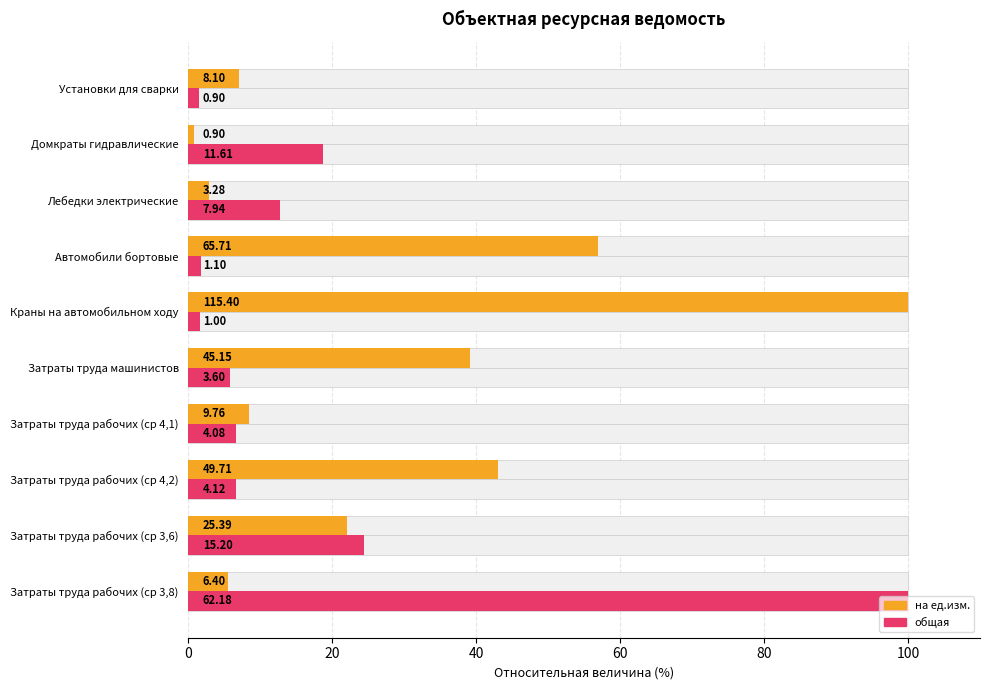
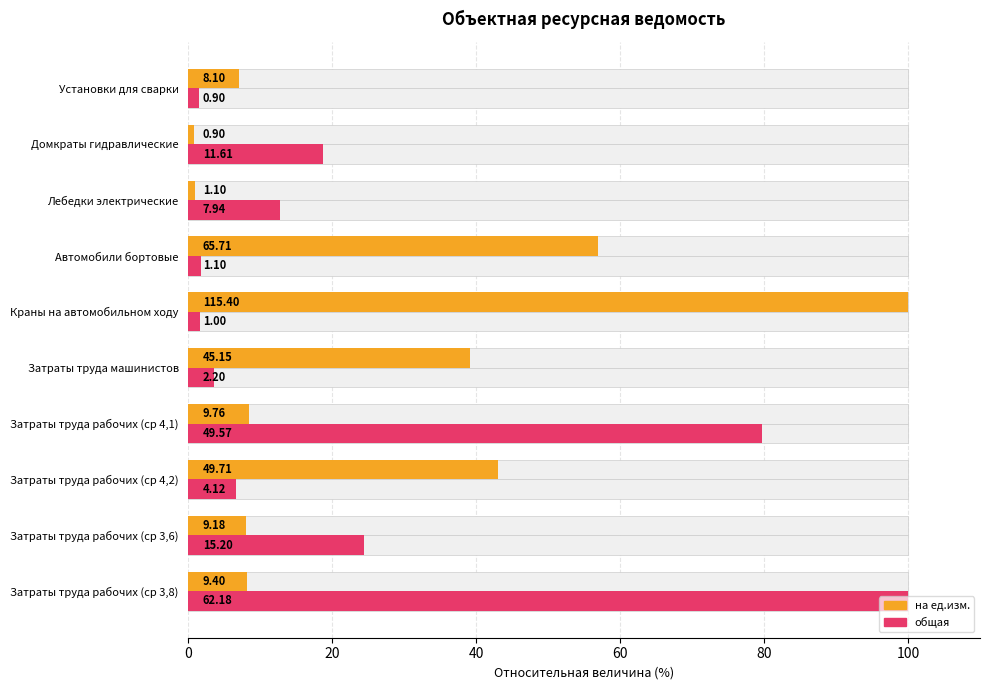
  {
    "на ед.изм.": {
-     "Лебедки электрические": 3.28,
-     "Затраты труда рабочих (ср 3,6)": 25.39,
-     "Затраты труда рабочих (ср 3,8)": 6.40
+     "Лебедки электрические": 1.10,
+     "Затраты труда рабочих (ср 3,6)": 9.18,
+     "Затраты труда рабочих (ср 3,8)": 9.40
    },
    "общая": {
-     "Затраты труда машинистов": 3.60,
-     "Затраты труда рабочих (ср 4,1)": 4.08
+     "Затраты труда машинистов": 2.20,
+     "Затраты труда рабочих (ср 4,1)": 49.57
    }
  }
